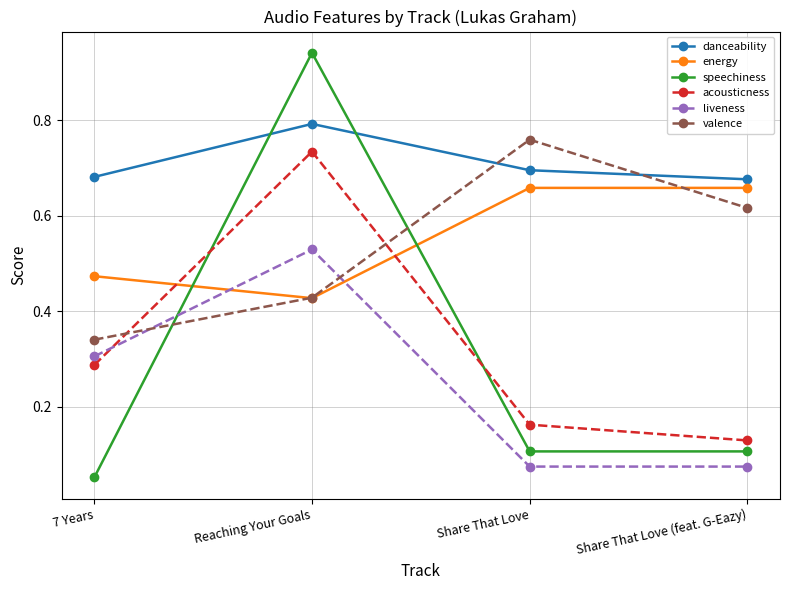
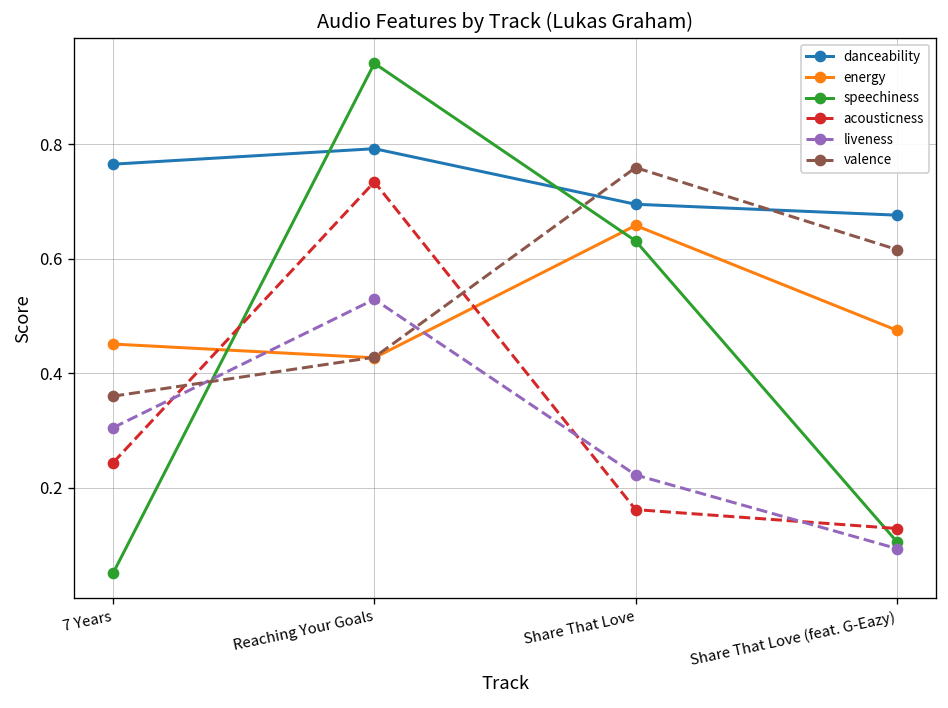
  {
    "danceability": {
-     "7 Years": 0.68,
+     "7 Years": 0.77,
      "Reaching Your Goals": 0.79,
      "Share That Love": 0.70,
      "Share That Love (feat. G-Eazy)": 0.68
    },
    "energy": {
-     "7 Years": 0.47,
+     "7 Years": 0.45,
      "Share That Love": 0.66,
-     "Share That Love (feat. G-Eazy)": 0.66
+     "Share That Love (feat. G-Eazy)": 0.48
    },
    "speechiness": {
      "7 Years": 0.05,
      "Reaching Your Goals": 0.94,
-     "Share That Love": 0.11,
+     "Share That Love": 0.63,
      "Share That Love (feat. G-Eazy)": 0.11
    },
    "acousticness": {
-     "7 Years": 0.29,
+     "7 Years": 0.24,
      "Reaching Your Goals": 0.73,
      "Share That Love": 0.16,
      "Share That Love (feat. G-Eazy)": 0.13
    },
    "liveness": {
      "7 Years": 0.31,
      "Reaching Your Goals": 0.53,
-     "Share That Love": 0.07,
-     "Share That Love (feat. G-Eazy)": 0.07
+     "Share That Love": 0.22,
+     "Share That Love (feat. G-Eazy)": 0.09
    },
    "valence": {
-     "7 Years": 0.34,
+     "7 Years": 0.36,
      "Share That Love": 0.76,
      "Share That Love (feat. G-Eazy)": 0.62
    }
  }
